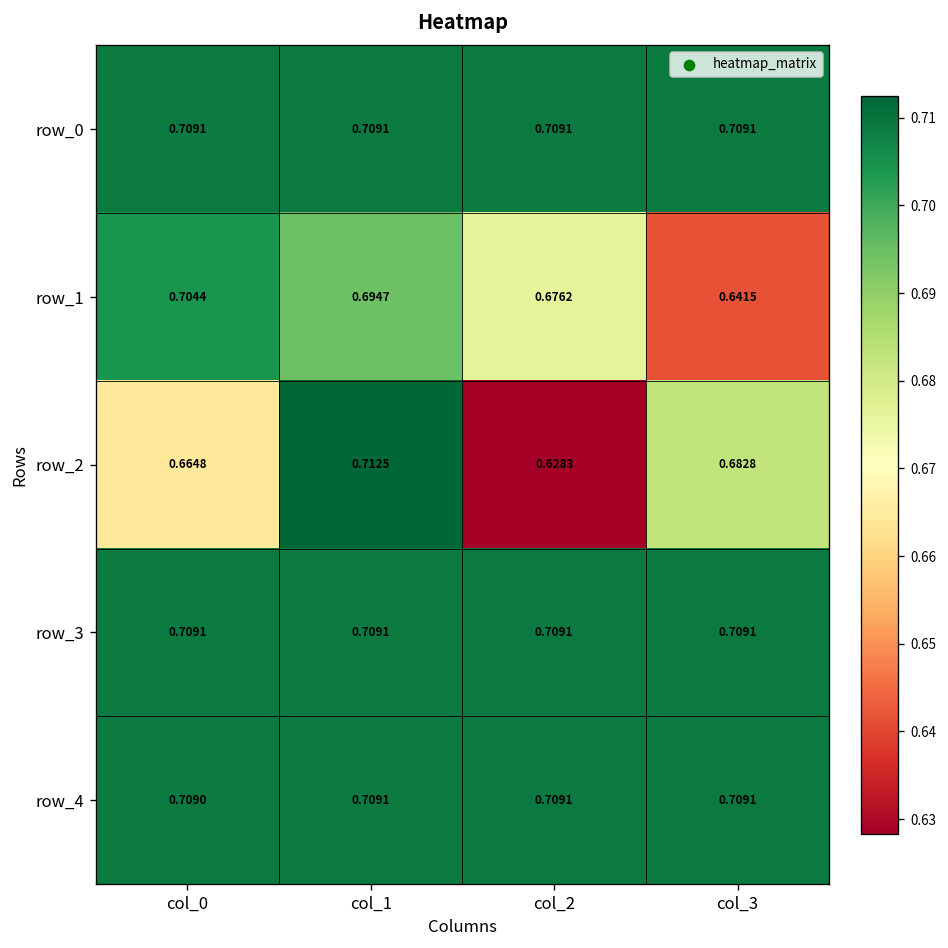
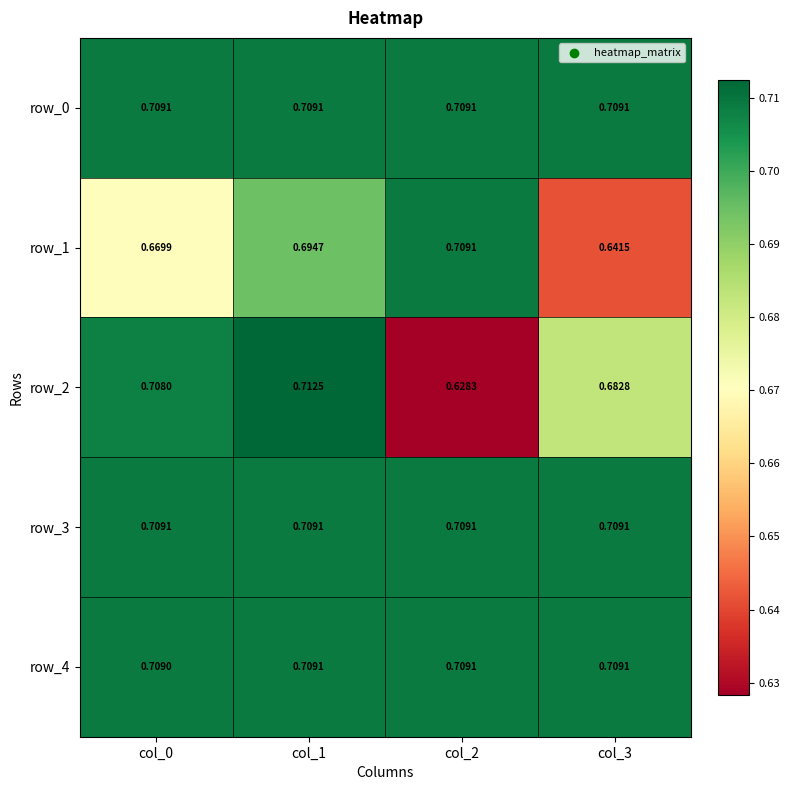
  {
    "row_0": {
      "col_0": 0.7091,
      "col_1": 0.7091,
      "col_2": 0.7091,
      "col_3": 0.7091
    },
    "row_1": {
-     "col_0": 0.7044,
+     "col_0": 0.6699,
      "col_1": 0.6947,
-     "col_2": 0.6762,
+     "col_2": 0.7091,
      "col_3": 0.6415
    },
    "row_2": {
-     "col_0": 0.6648,
+     "col_0": 0.7080,
      "col_1": 0.7125,
      "col_2": 0.6283,
      "col_3": 0.6828
    },
    "row_3": {
      "col_0": 0.7091,
      "col_1": 0.7091,
      "col_2": 0.7091,
      "col_3": 0.7091
    },
    "row_4": {
      "col_0": 0.7090,
      "col_1": 0.7091,
      "col_2": 0.7091,
      "col_3": 0.7091
    }
  }
